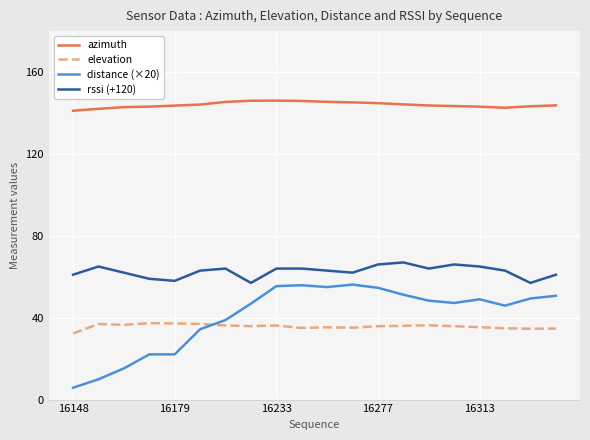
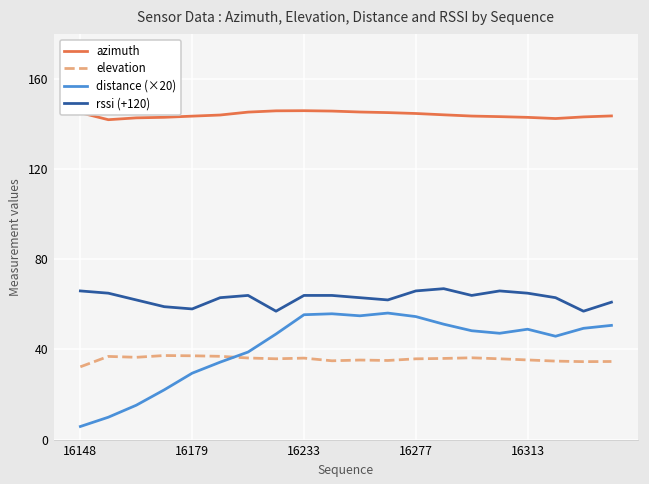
  {
    "azimuth": {
-     "16148": 141,
+     "16148": 145,
      "16179": 144,
      "16233": 146,
      "16277": 145,
      "16313": 143
    },
    "elevation": {
      "16148": 32,
      "16179": 37,
      "16233": 36,
      "16277": 36,
      "16313": 35
    },
    "distance (×20)": {
      "16148": 6,
-     "16179": 22,
+     "16179": 29,
      "16233": 55,
      "16277": 55,
      "16313": 49
    },
    "rssi (+120)": {
-     "16148": 61,
+     "16148": 66,
      "16179": 58,
      "16233": 64,
      "16277": 66,
      "16313": 65
    }
  }
